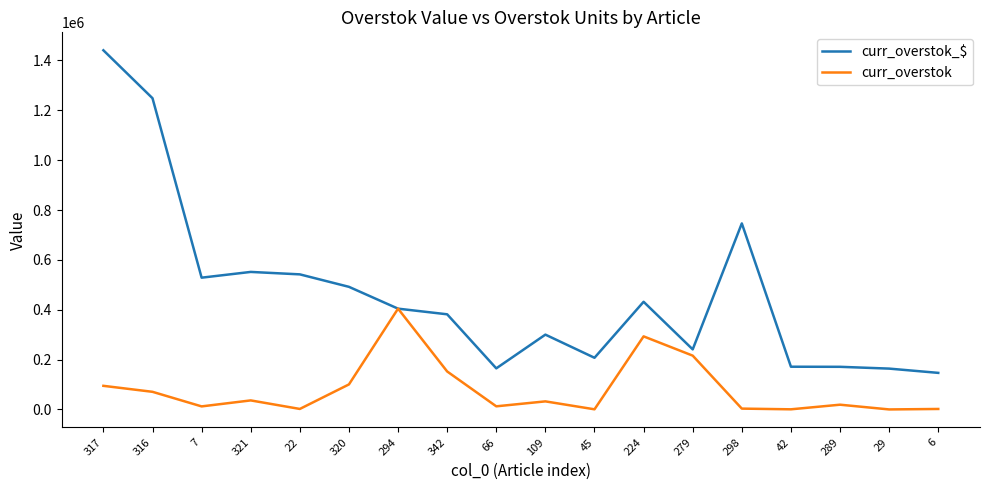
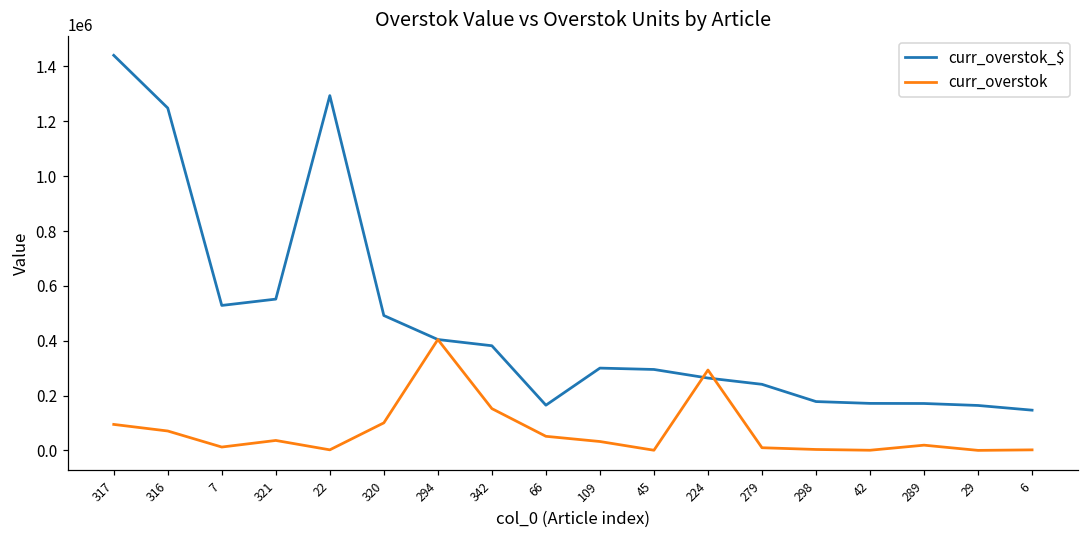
  {
    "curr_overstok_$": {
      "317": 1440000,
      "316": 1250000,
      "7": 530000,
      "321": 550000,
-     "22": 540000,
+     "22": 1290000,
      "320": 490000,
      "342": 380000,
      "66": 160000,
      "109": 300000,
-     "45": 210000,
-     "224": 430000,
+     "45": 300000,
+     "224": 260000,
      "279": 240000,
-     "298": 750000,
+     "298": 180000,
      "42": 170000,
      "289": 170000,
      "29": 160000,
      "6": 150000
    },
    "curr_overstok": {
      "317": 90000,
      "316": 70000,
      "7": 10000,
      "321": 40000,
      "22": 0,
      "320": 100000,
      "342": 150000,
-     "66": 10000,
+     "66": 50000,
      "109": 30000,
      "45": 0,
      "224": 290000,
-     "279": 220000,
+     "279": 10000,
      "298": 0,
      "42": 0,
      "289": 20000,
      "29": 0,
      "6": 0
    }
  }
